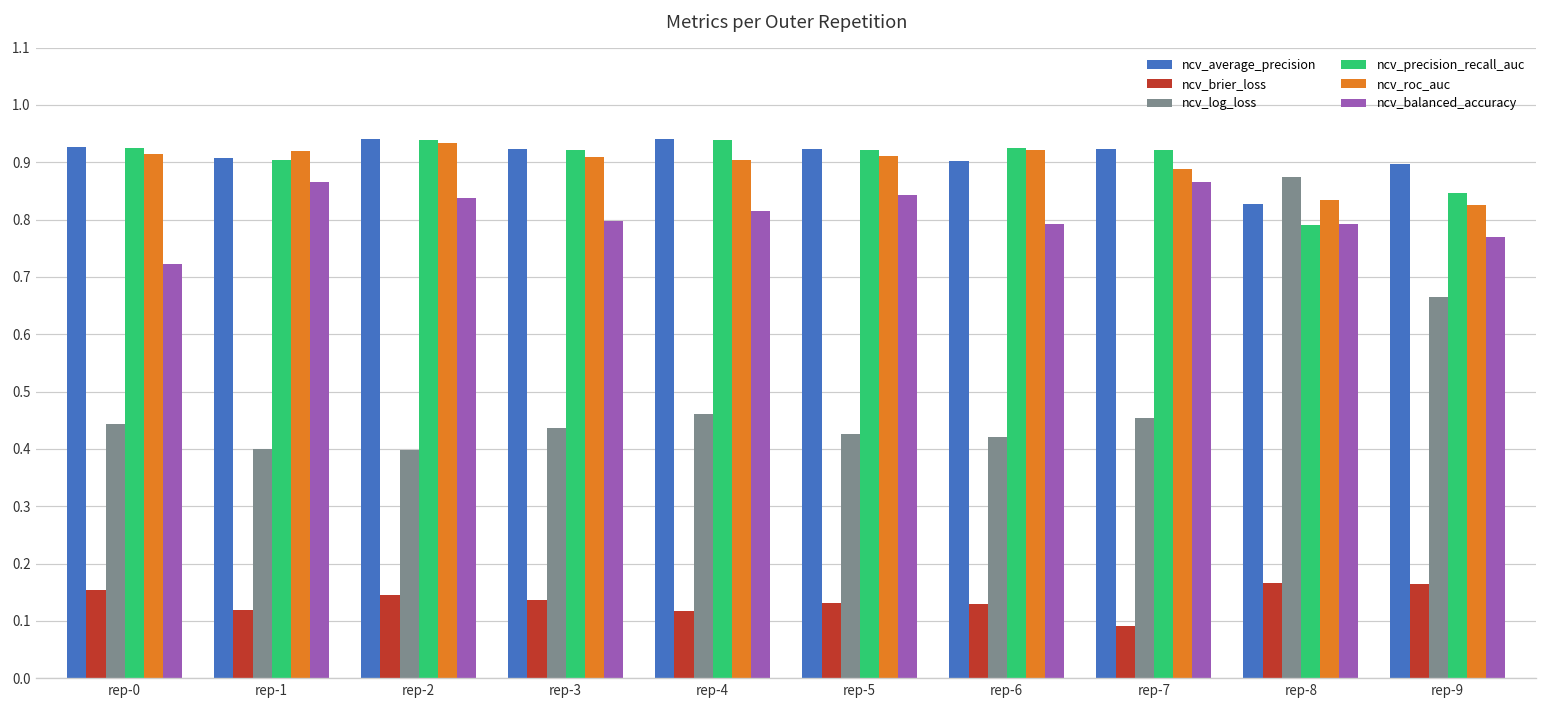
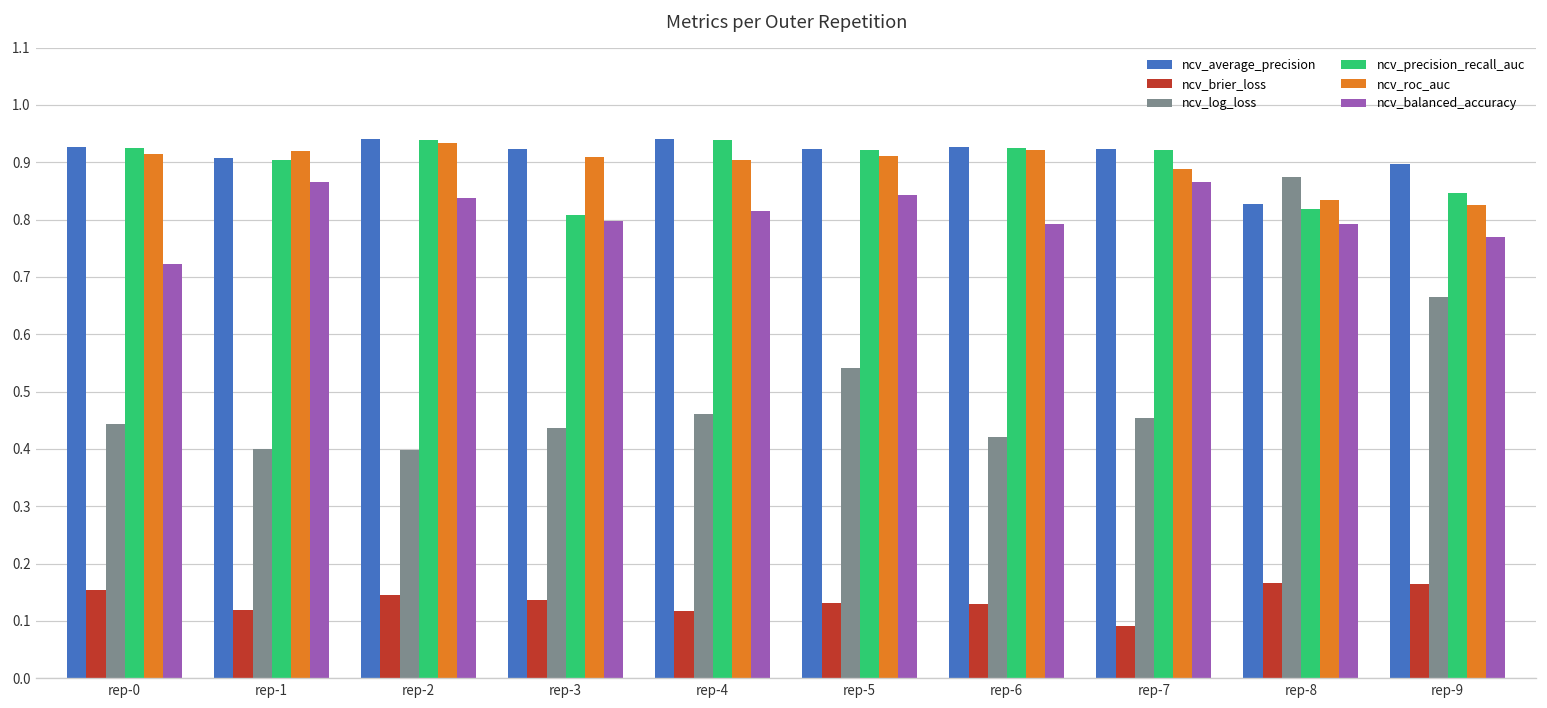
  {
    "ncv_average_precision": {
      "rep-0": 0.93,
      "rep-1": 0.91,
      "rep-2": 0.94,
      "rep-3": 0.92,
      "rep-4": 0.94,
      "rep-5": 0.92,
-     "rep-6": 0.90,
+     "rep-6": 0.93,
      "rep-7": 0.92,
      "rep-8": 0.83,
      "rep-9": 0.90
    },
    "ncv_brier_loss": {
      "rep-0": 0.15,
      "rep-1": 0.12,
      "rep-2": 0.14,
      "rep-3": 0.14,
      "rep-4": 0.12,
      "rep-5": 0.13,
      "rep-6": 0.13,
      "rep-7": 0.09,
      "rep-8": 0.17,
      "rep-9": 0.16
    },
    "ncv_log_loss": {
      "rep-0": 0.44,
      "rep-1": 0.40,
      "rep-2": 0.40,
      "rep-3": 0.44,
      "rep-4": 0.46,
-     "rep-5": 0.43,
+     "rep-5": 0.54,
      "rep-6": 0.42,
      "rep-7": 0.45,
      "rep-8": 0.87,
      "rep-9": 0.67
    },
    "ncv_precision_recall_auc": {
      "rep-0": 0.92,
      "rep-1": 0.90,
      "rep-2": 0.94,
-     "rep-3": 0.92,
+     "rep-3": 0.81,
      "rep-4": 0.94,
      "rep-5": 0.92,
      "rep-6": 0.93,
      "rep-7": 0.92,
-     "rep-8": 0.79,
+     "rep-8": 0.82,
      "rep-9": 0.85
    },
    "ncv_roc_auc": {
      "rep-0": 0.91,
      "rep-1": 0.92,
      "rep-2": 0.93,
      "rep-3": 0.91,
      "rep-4": 0.90,
      "rep-5": 0.91,
      "rep-6": 0.92,
      "rep-7": 0.89,
      "rep-8": 0.83,
      "rep-9": 0.83
    },
    "ncv_balanced_accuracy": {
      "rep-0": 0.72,
      "rep-1": 0.87,
      "rep-2": 0.84,
      "rep-3": 0.80,
      "rep-4": 0.82,
      "rep-5": 0.84,
      "rep-6": 0.79,
      "rep-7": 0.87,
      "rep-8": 0.79,
      "rep-9": 0.77
    }
  }
